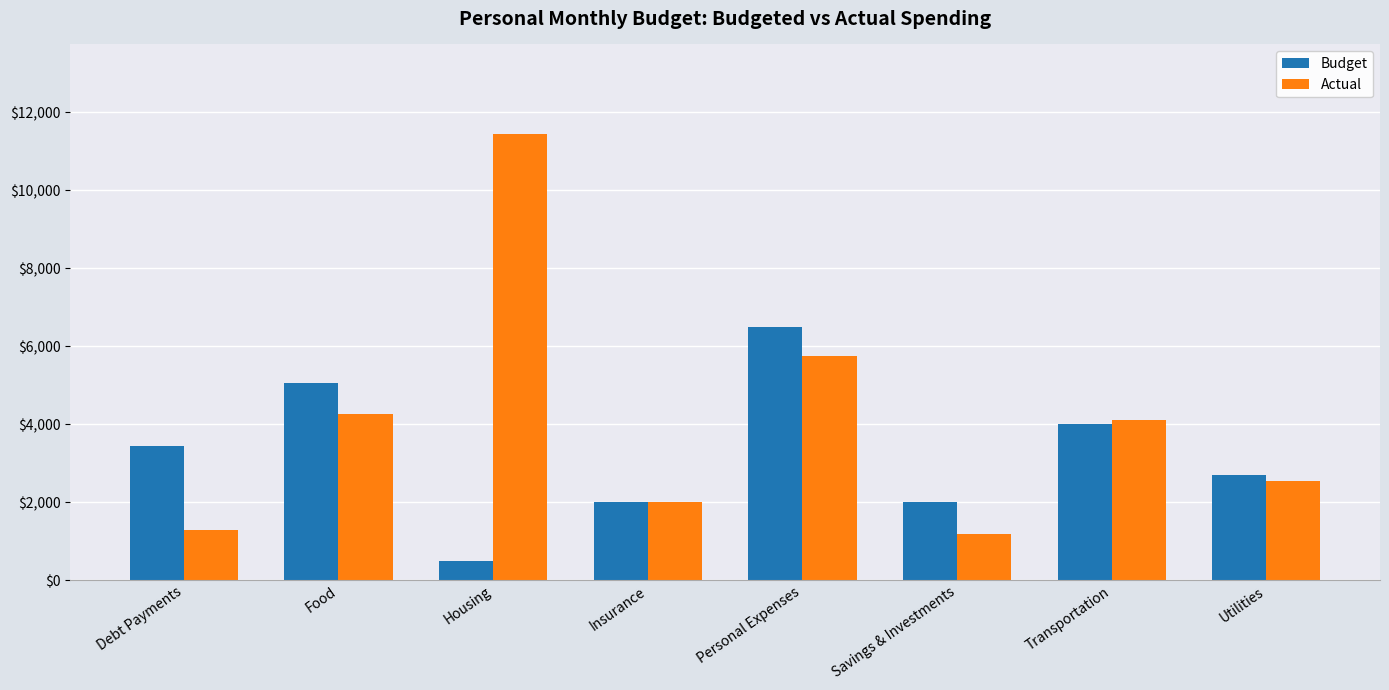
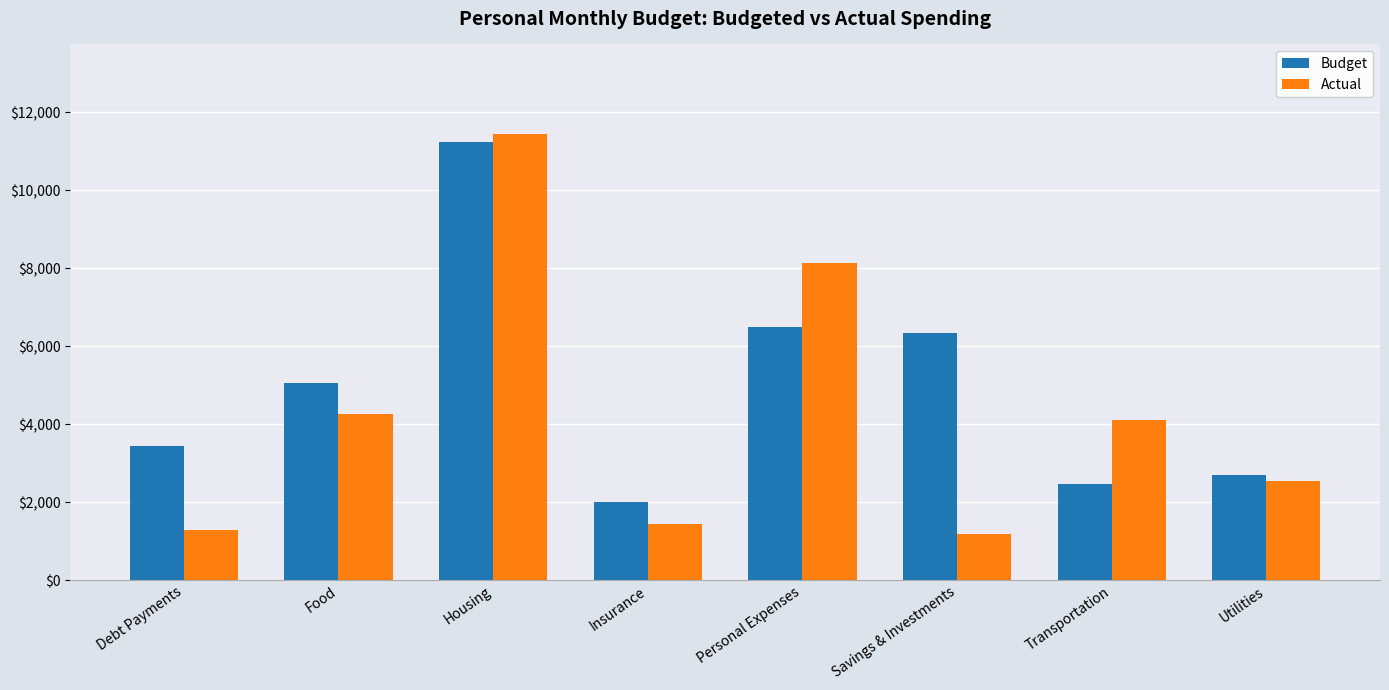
  {
    "Budget": {
      "Debt Payments": "$3,400",
      "Food": "$5,000",
-     "Housing": "$500",
+     "Housing": "$11,300",
      "Insurance": "$2,000",
      "Personal Expenses": "$6,500",
-     "Savings & Investments": "$2,000",
-     "Transportation": "$4,000",
+     "Savings & Investments": "$6,300",
+     "Transportation": "$2,500",
      "Utilities": "$2,700"
    },
    "Actual": {
      "Debt Payments": "$1,300",
      "Food": "$4,300",
      "Housing": "$11,500",
-     "Insurance": "$2,000",
-     "Personal Expenses": "$5,800",
+     "Insurance": "$1,400",
+     "Personal Expenses": "$8,100",
      "Savings & Investments": "$1,200",
      "Transportation": "$4,100",
      "Utilities": "$2,500"
    }
  }
